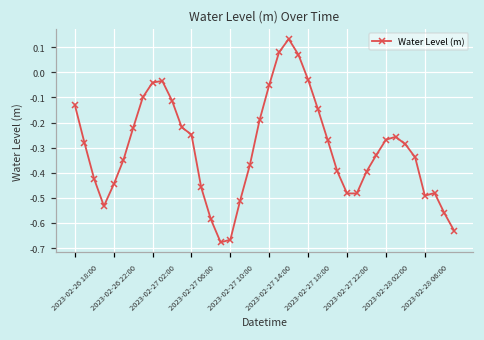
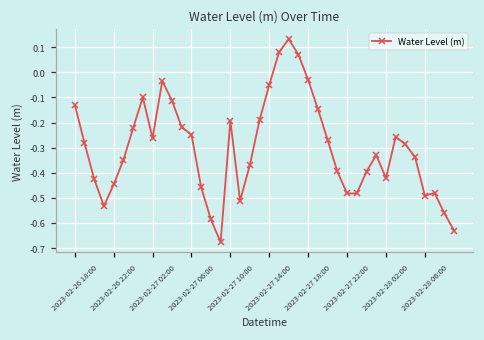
  {
    "2023-02-26 18:00": -0.13,
    "2023-02-26 22:00": -0.45,
-   "2023-02-27 02:00": -0.04,
+   "2023-02-27 02:00": -0.26,
    "2023-02-27 06:00": -0.25,
-   "2023-02-27 10:00": -0.67,
+   "2023-02-27 10:00": -0.19,
    "2023-02-27 14:00": -0.05,
    "2023-02-27 18:00": -0.03,
    "2023-02-27 22:00": -0.48,
-   "2023-02-28 02:00": -0.27,
+   "2023-02-28 02:00": -0.42,
    "2023-02-28 06:00": -0.49
  }
